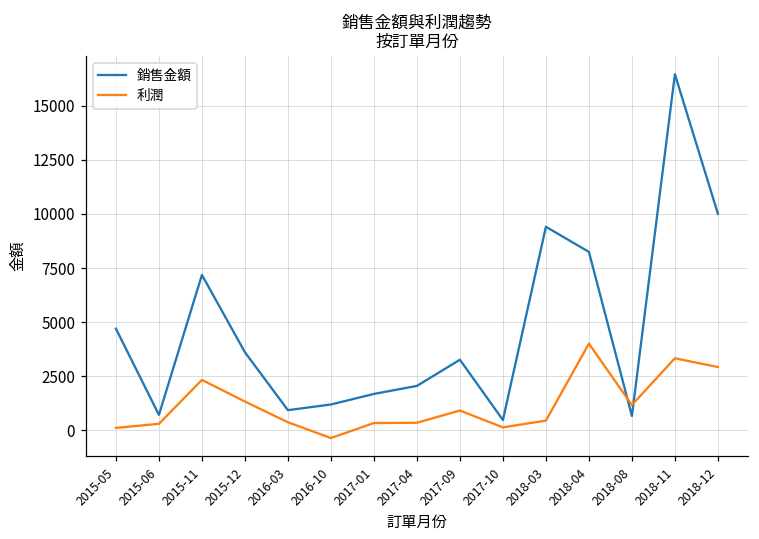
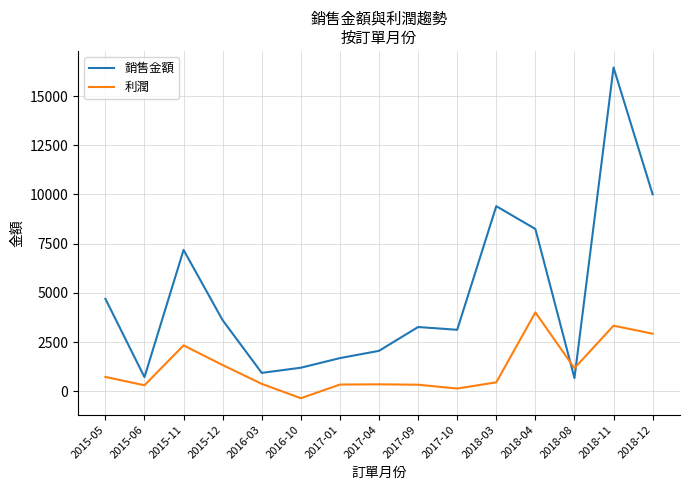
  {
    "銷售金額": {
      "2015-05": 4700,
      "2015-06": 700,
      "2015-11": 7200,
      "2015-12": 3600,
      "2016-03": 900,
      "2016-10": 1200,
      "2017-01": 1700,
      "2017-04": 2100,
      "2017-09": 3300,
-     "2017-10": 500,
+     "2017-10": 3100,
      "2018-03": 9400,
      "2018-04": 8200,
      "2018-08": 700,
      "2018-11": 16500,
      "2018-12": 10000
    },
    "利潤": {
-     "2015-05": 100,
+     "2015-05": 700,
      "2015-06": 300,
      "2015-11": 2300,
      "2015-12": 1300,
      "2016-03": 400,
      "2016-10": -400,
      "2017-01": 300,
      "2017-04": 300,
-     "2017-09": 900,
+     "2017-09": 300,
      "2017-10": 100,
      "2018-03": 400,
      "2018-04": 4000,
      "2018-08": 1200,
      "2018-11": 3300,
      "2018-12": 2900
    }
  }
